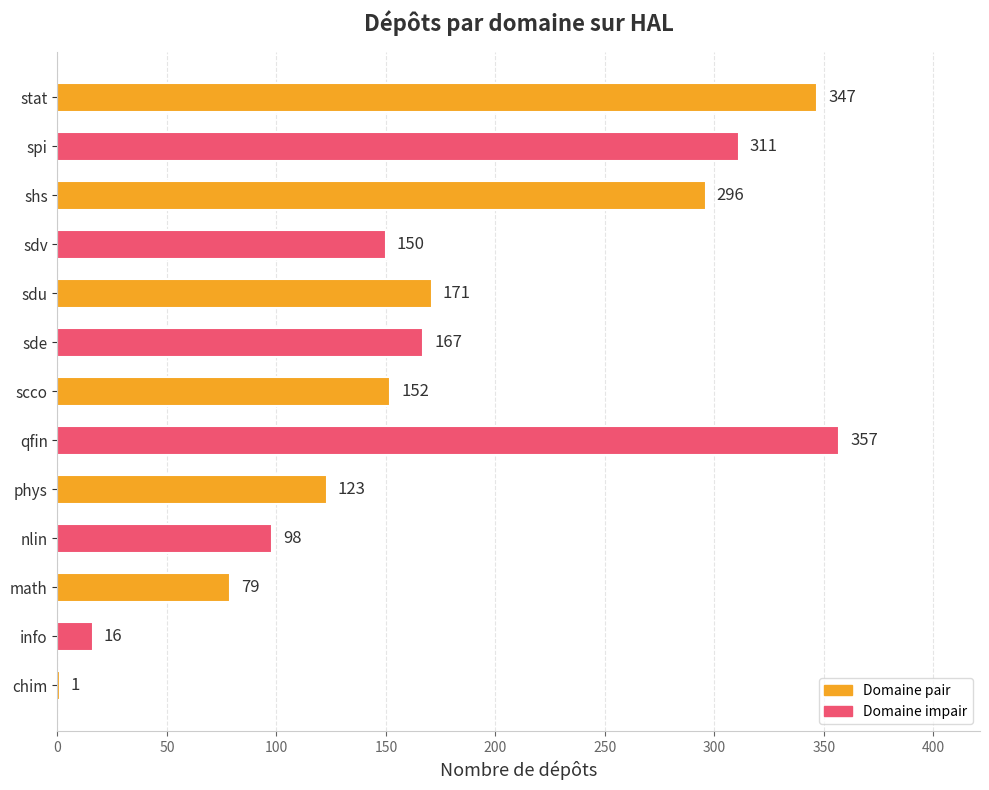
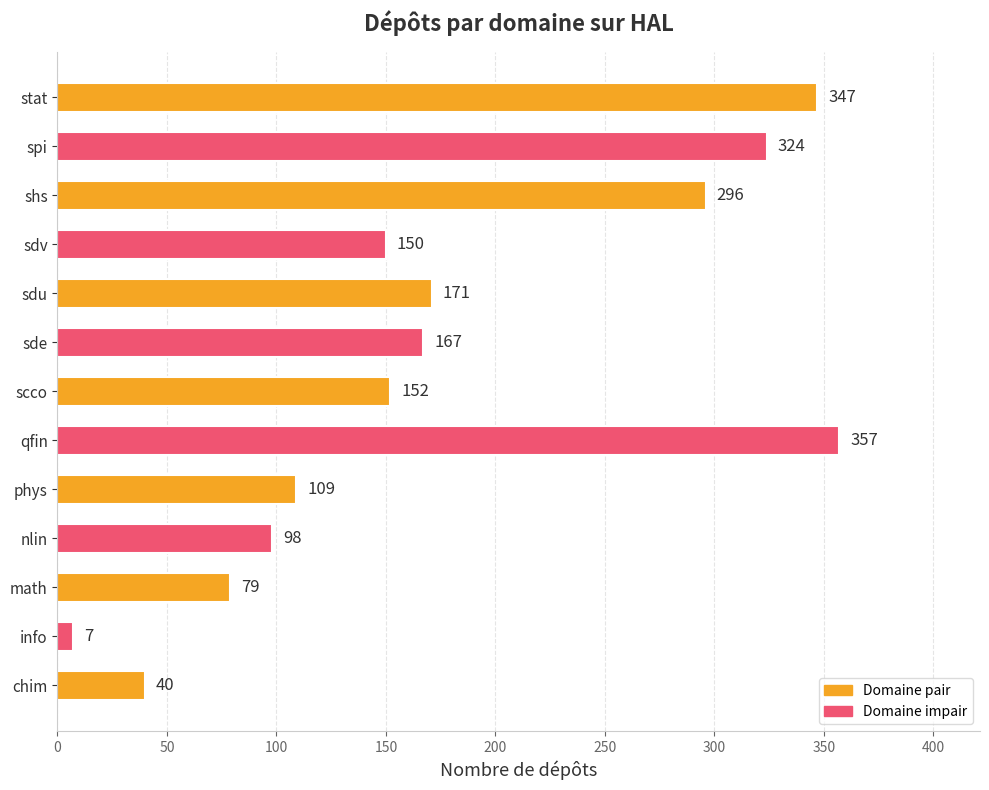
  {
    "stat": 347,
-   "spi": 311,
+   "spi": 324,
    "shs": 296,
    "sdv": 150,
    "sdu": 171,
    "sde": 167,
    "scco": 152,
    "qfin": 357,
-   "phys": 123,
+   "phys": 109,
    "nlin": 98,
    "math": 79,
-   "info": 16,
-   "chim": 1
+   "info": 7,
+   "chim": 40
  }
